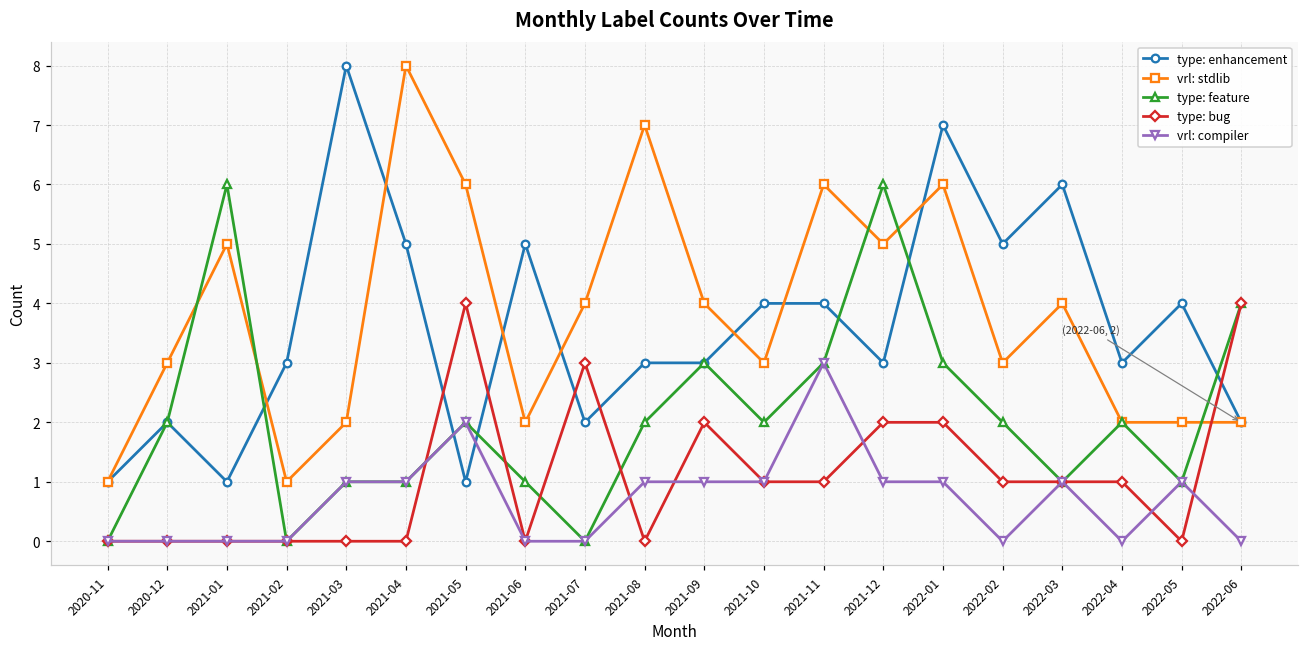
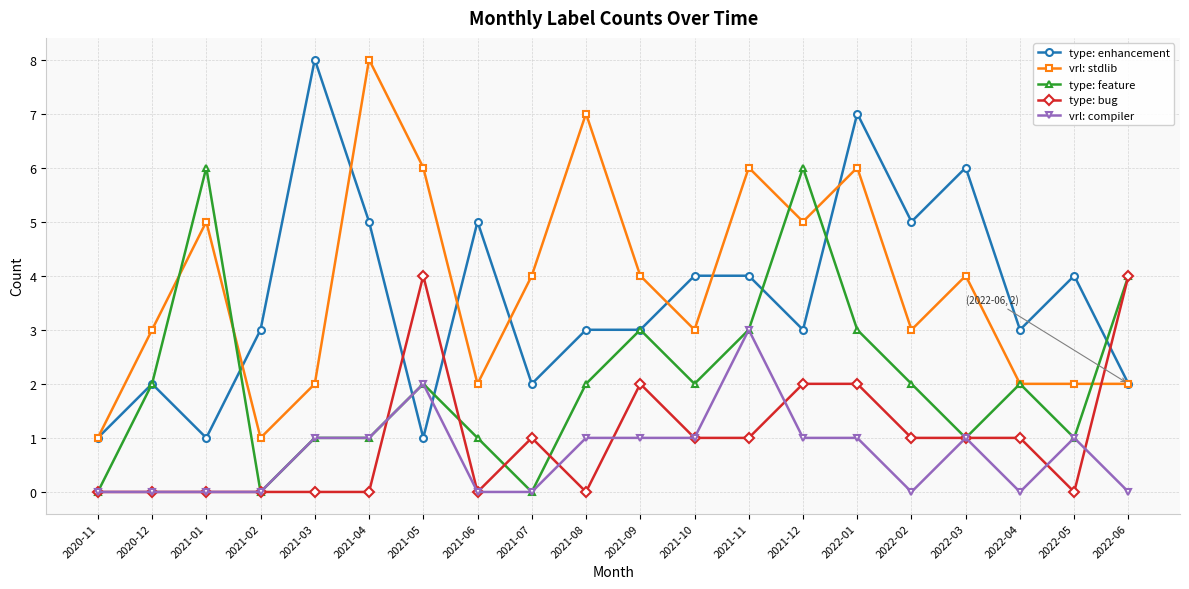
  {
    "type: enhancement": {
      "2021-01": 1,
      "2021-02": 3,
      "2021-03": 8,
      "2021-04": 5,
      "2021-05": 1,
      "2021-06": 5,
      "2021-07": 2,
      "2021-08": 3,
      "2021-10": 4,
      "2021-11": 4,
      "2021-12": 3,
      "2022-01": 7,
      "2022-02": 5,
      "2022-03": 6,
      "2022-05": 4
    },
    "vrl: stdlib": {
      "2020-12": 3,
      "2021-01": 5,
      "2021-02": 1,
      "2021-03": 2,
      "2021-04": 8,
      "2021-05": 6,
      "2021-06": 2,
      "2021-07": 4,
      "2021-08": 7,
      "2021-09": 4,
      "2021-10": 3,
      "2021-11": 6,
      "2021-12": 5,
      "2022-01": 6,
      "2022-02": 3,
      "2022-03": 4,
      "2022-05": 2
    },
    "type: feature": {
      "2021-01": 6,
      "2021-06": 1,
      "2021-08": 2,
      "2021-10": 2,
      "2021-12": 6,
      "2022-01": 3,
      "2022-02": 2
    },
    "type: bug": {
      "2021-03": 0,
      "2021-04": 0,
      "2021-05": 4,
-     "2021-07": 3,
+     "2021-07": 1,
      "2021-08": 0,
      "2021-09": 2,
      "2021-11": 1,
      "2021-12": 2,
      "2022-01": 2,
      "2022-02": 1,
      "2022-04": 1,
      "2022-05": 0
    },
    "vrl: compiler": {
      "2021-08": 1,
      "2021-09": 1,
      "2021-12": 1,
      "2022-01": 1,
      "2022-02": 0,
      "2022-04": 0,
      "2022-06": 0
    }
  }
